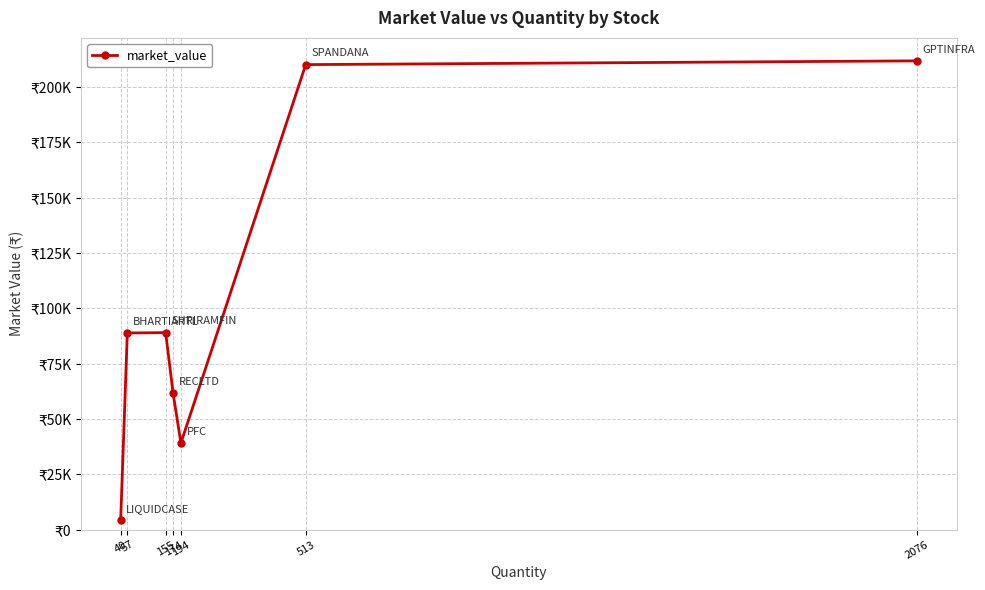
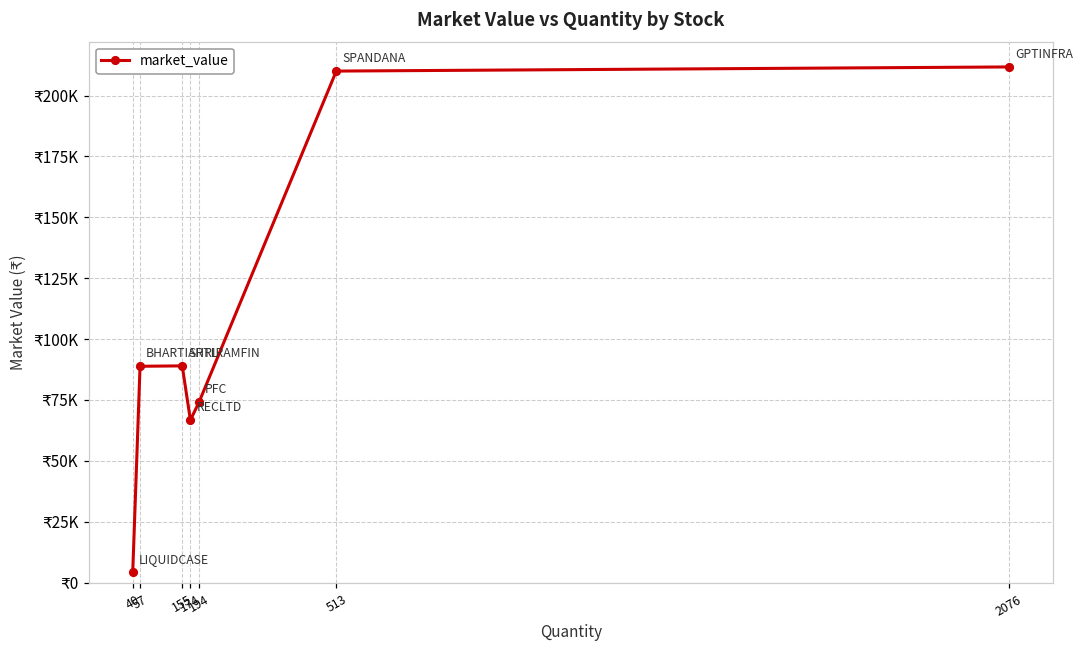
  {
    "40": "₹4000",
    "57": "₹89000",
    "155": "₹89000",
-   "174": "₹62000",
-   "194": "₹39000",
+   "174": "₹67000",
+   "194": "₹74000",
    "513": "₹210000",
    "2076": "₹212000"
  }
